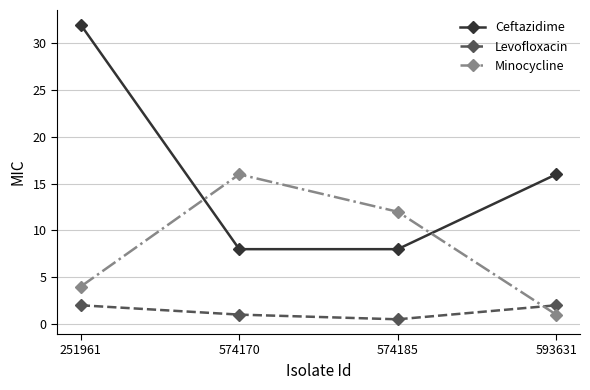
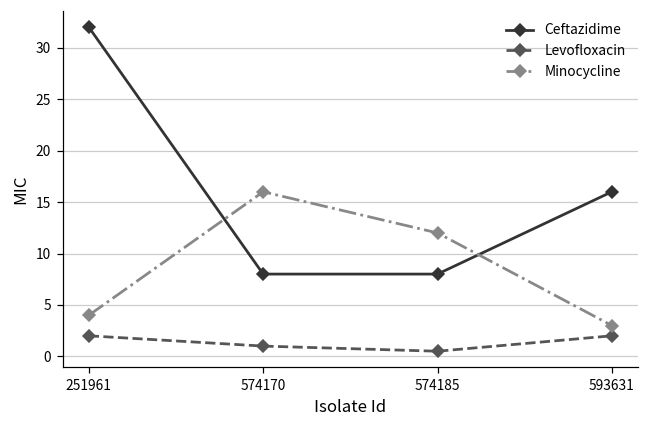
  {
    "Minocycline": {
      "251961": 4,
      "574170": 16,
      "574185": 12,
-     "593631": 1
+     "593631": 3
    }
  }
